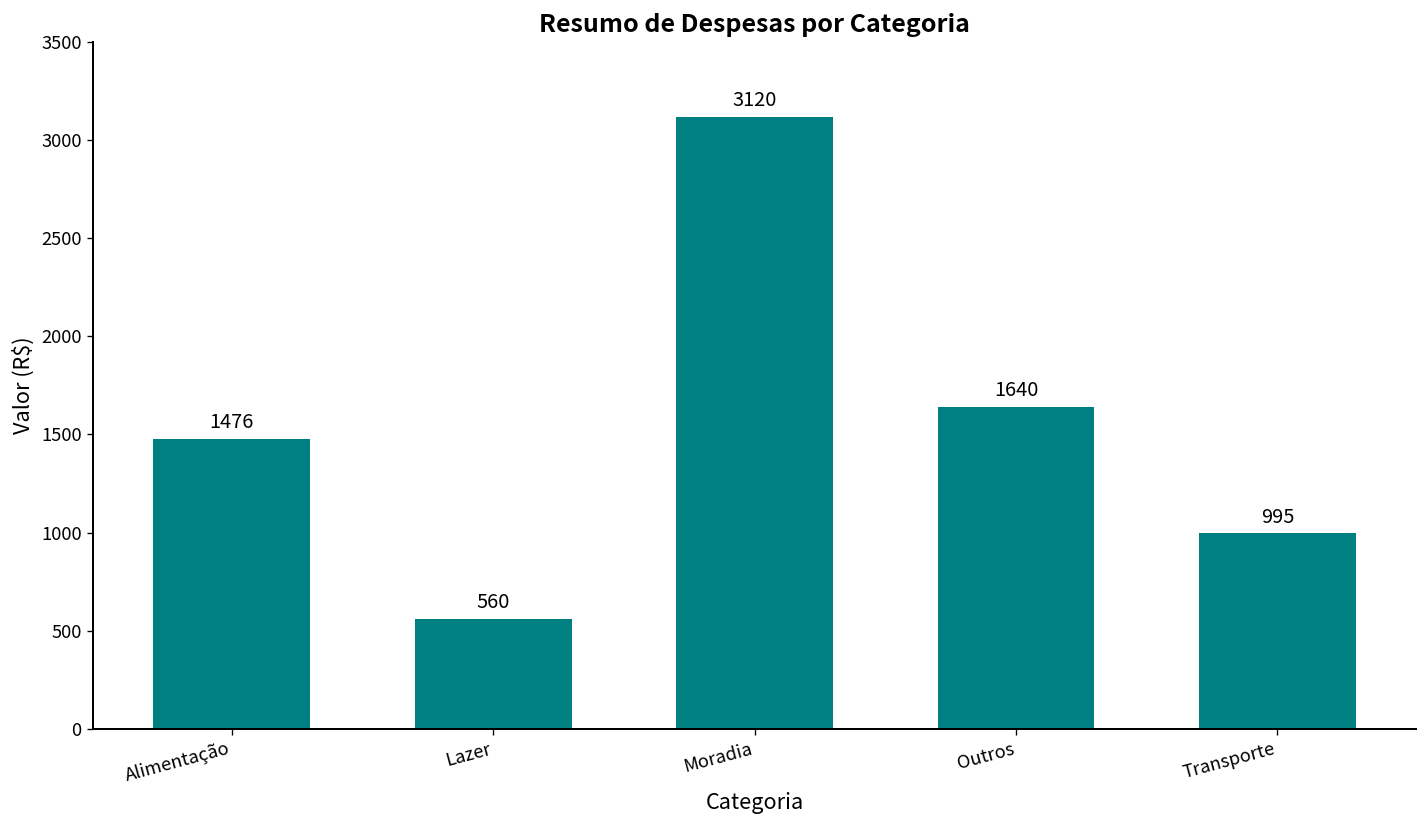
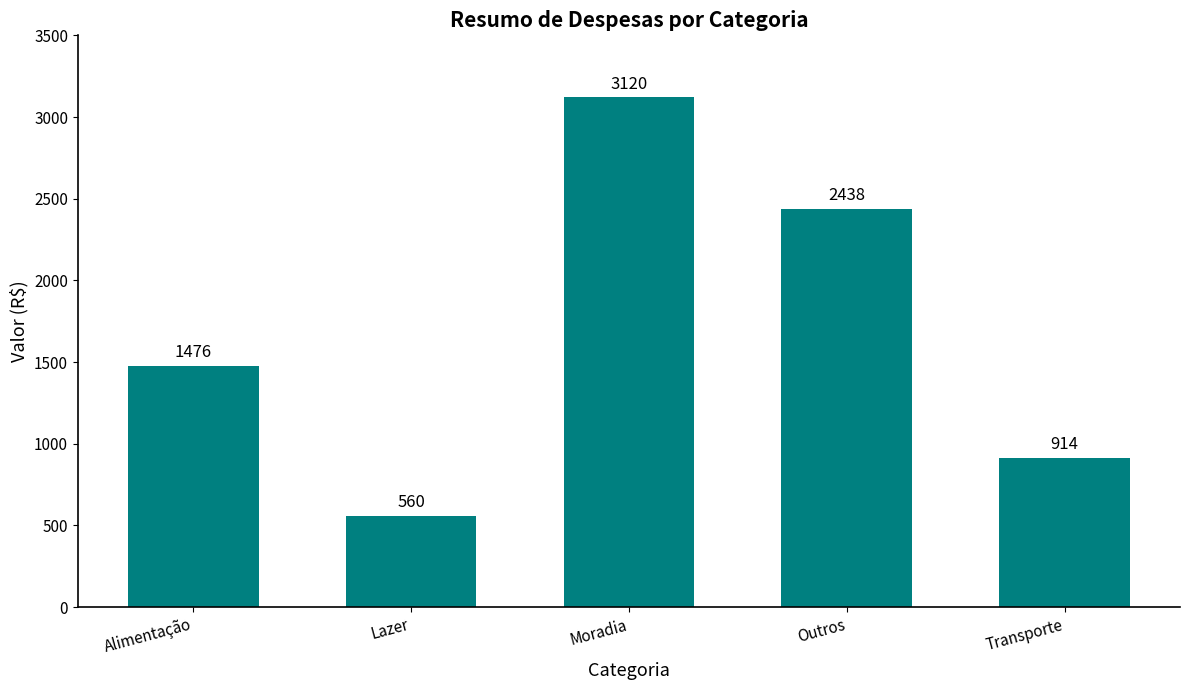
  {
    "Alimentação": 1476,
    "Lazer": 560,
    "Moradia": 3120,
-   "Outros": 1640,
-   "Transporte": 995
+   "Outros": 2438,
+   "Transporte": 914
  }
